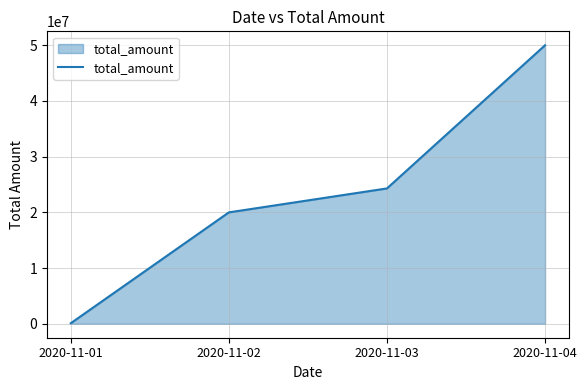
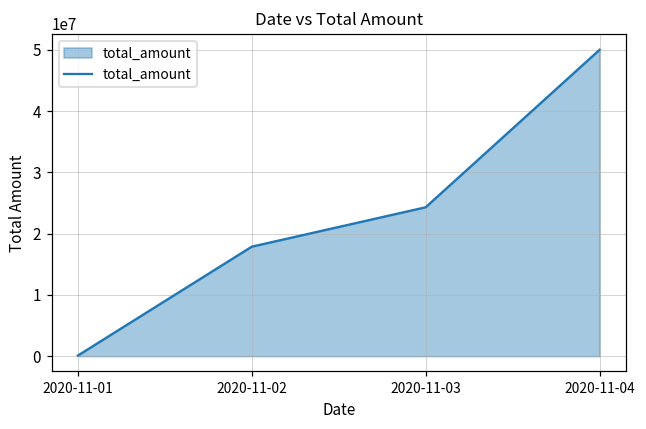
  {
    "2020-11-01": 0,
-   "2020-11-02": 20000000,
+   "2020-11-02": 18000000,
    "2020-11-03": 24000000,
    "2020-11-04": 50000000
  }
